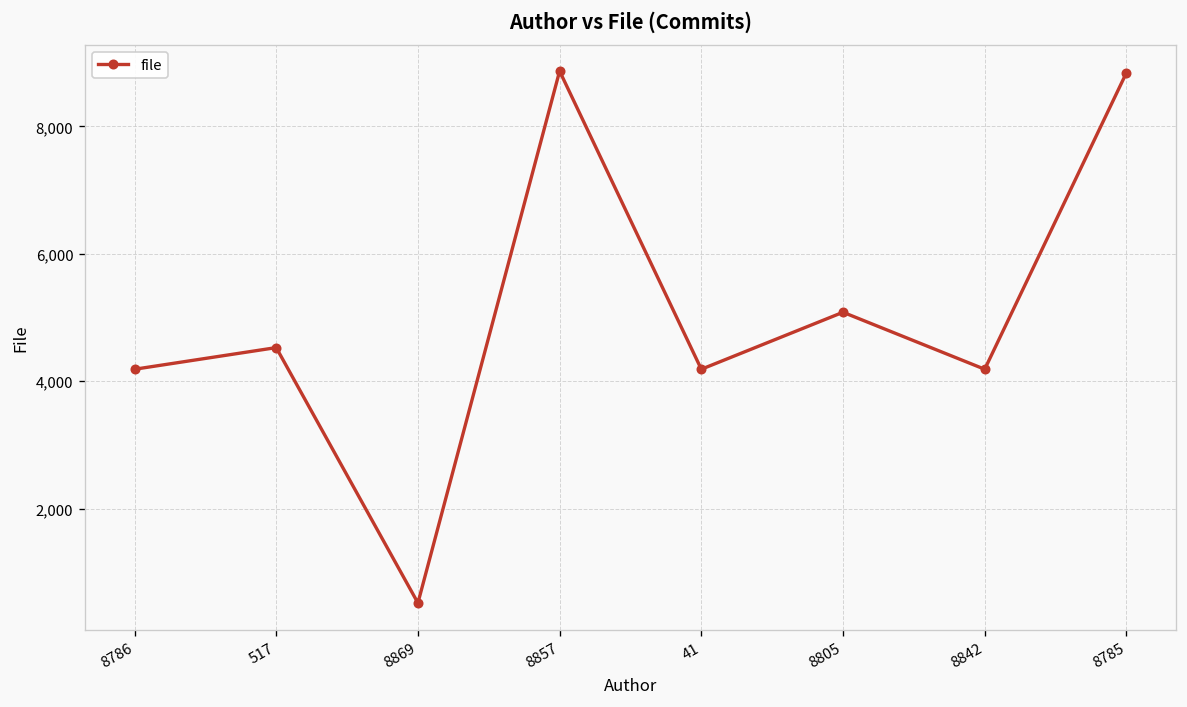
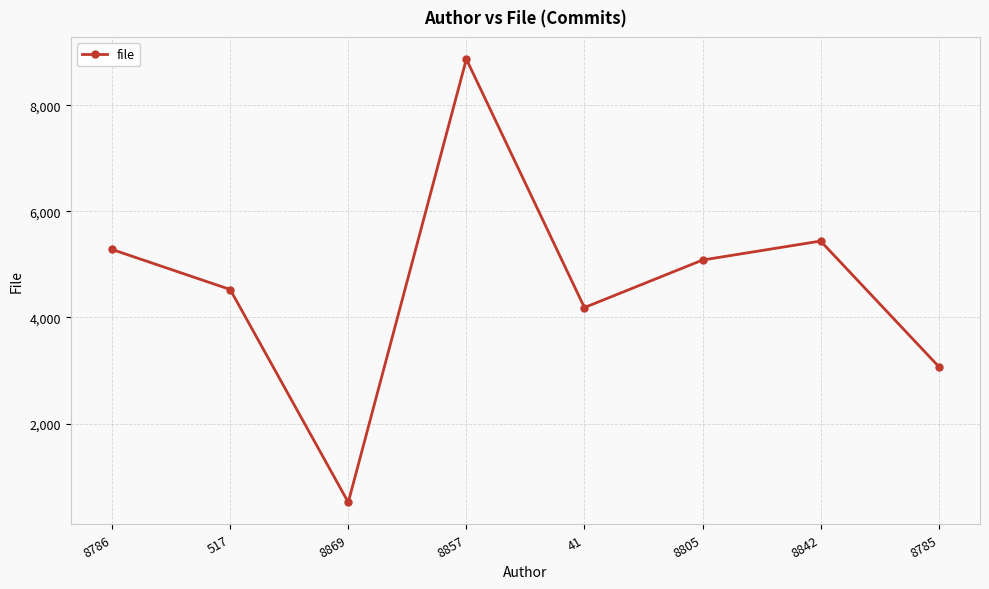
  {
-   "8786": "4,200",
+   "8786": "5,300",
    "517": "4,500",
    "8869": "500",
    "8857": "8,900",
    "41": "4,200",
    "8805": "5,100",
-   "8842": "4,200",
-   "8785": "8,800"
+   "8842": "5,400",
+   "8785": "3,100"
  }
